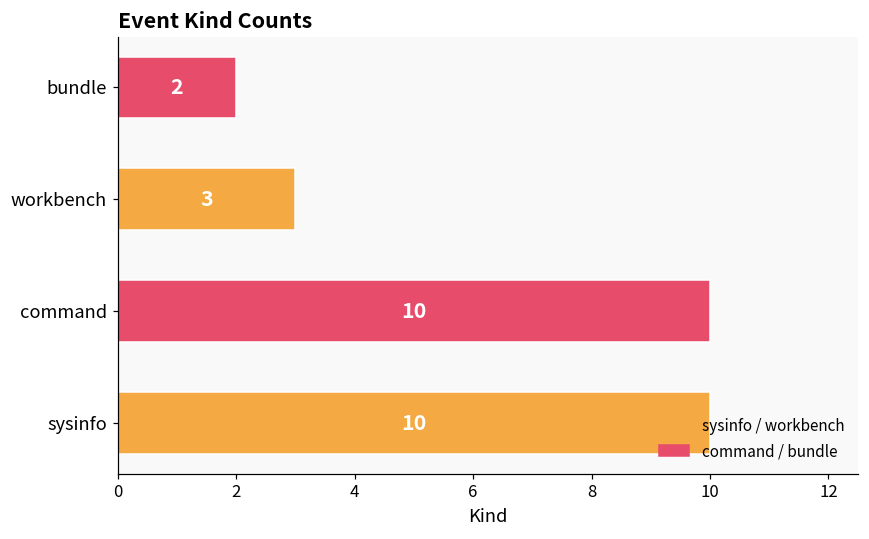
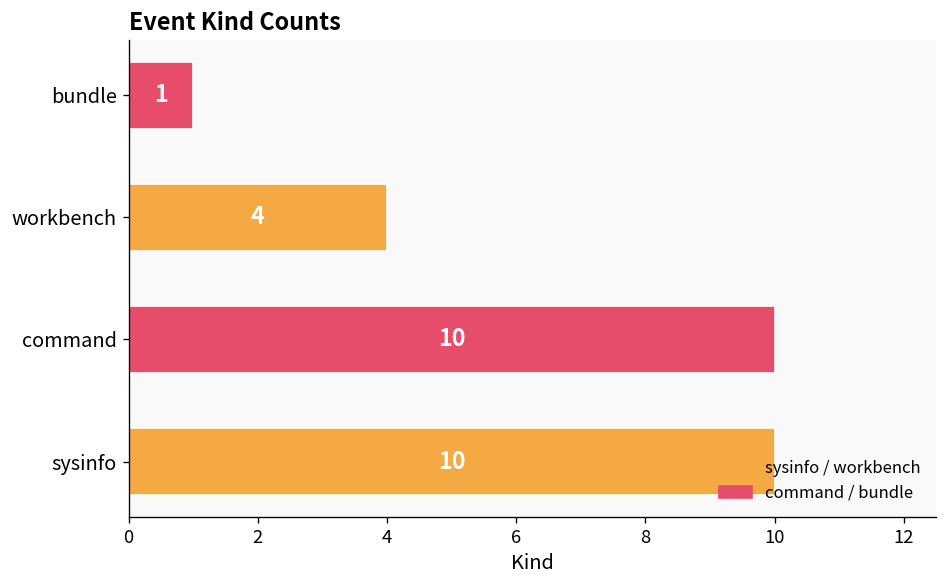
  {
-   "bundle": 2,
-   "workbench": 3,
+   "bundle": 1,
+   "workbench": 4,
    "command": 10,
    "sysinfo": 10
  }
